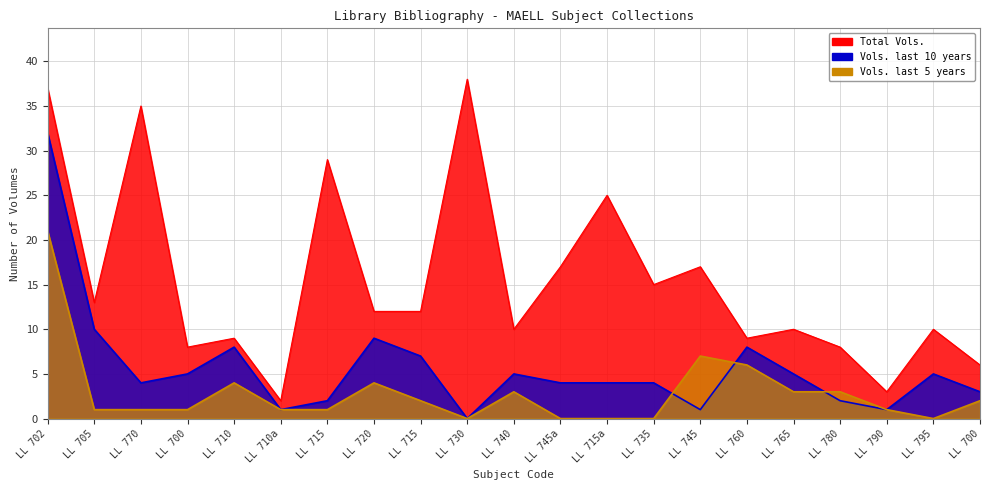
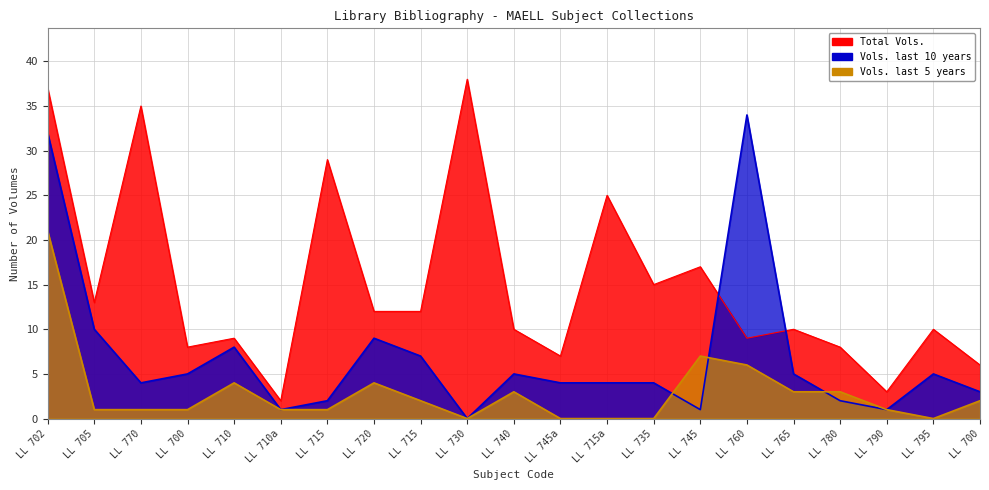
  {
    "Total Vols.": {
      "LL 702": 37,
      "LL 705": 13,
      "LL 770": 35,
      "LL 710": 9,
      "LL 710a": 2,
      "LL 720": 12,
      "LL 730": 38,
      "LL 740": 10,
-     "LL 745a": 17,
+     "LL 745a": 7,
      "LL 715a": 25,
      "LL 735": 15,
      "LL 745": 17,
      "LL 760": 9,
      "LL 765": 10,
      "LL 780": 8,
      "LL 790": 3,
      "LL 795": 10
    },
    "Vols. last 10 years": {
      "LL 702": 32,
      "LL 705": 10,
      "LL 770": 4,
      "LL 710": 8,
      "LL 720": 9,
      "LL 740": 5,
      "LL 745a": 4,
      "LL 715a": 4,
      "LL 735": 4,
      "LL 745": 1,
-     "LL 760": 8,
+     "LL 760": 34,
      "LL 765": 5,
      "LL 780": 2,
      "LL 795": 5
    },
    "Vols. last 5 years": {
      "LL 702": 21,
      "LL 705": 1,
      "LL 770": 1,
      "LL 710": 4,
      "LL 720": 4,
      "LL 740": 3,
      "LL 745a": 0,
      "LL 715a": 0,
      "LL 735": 0,
      "LL 745": 7,
      "LL 760": 6,
      "LL 765": 3,
      "LL 780": 3,
      "LL 795": 0
    }
  }
